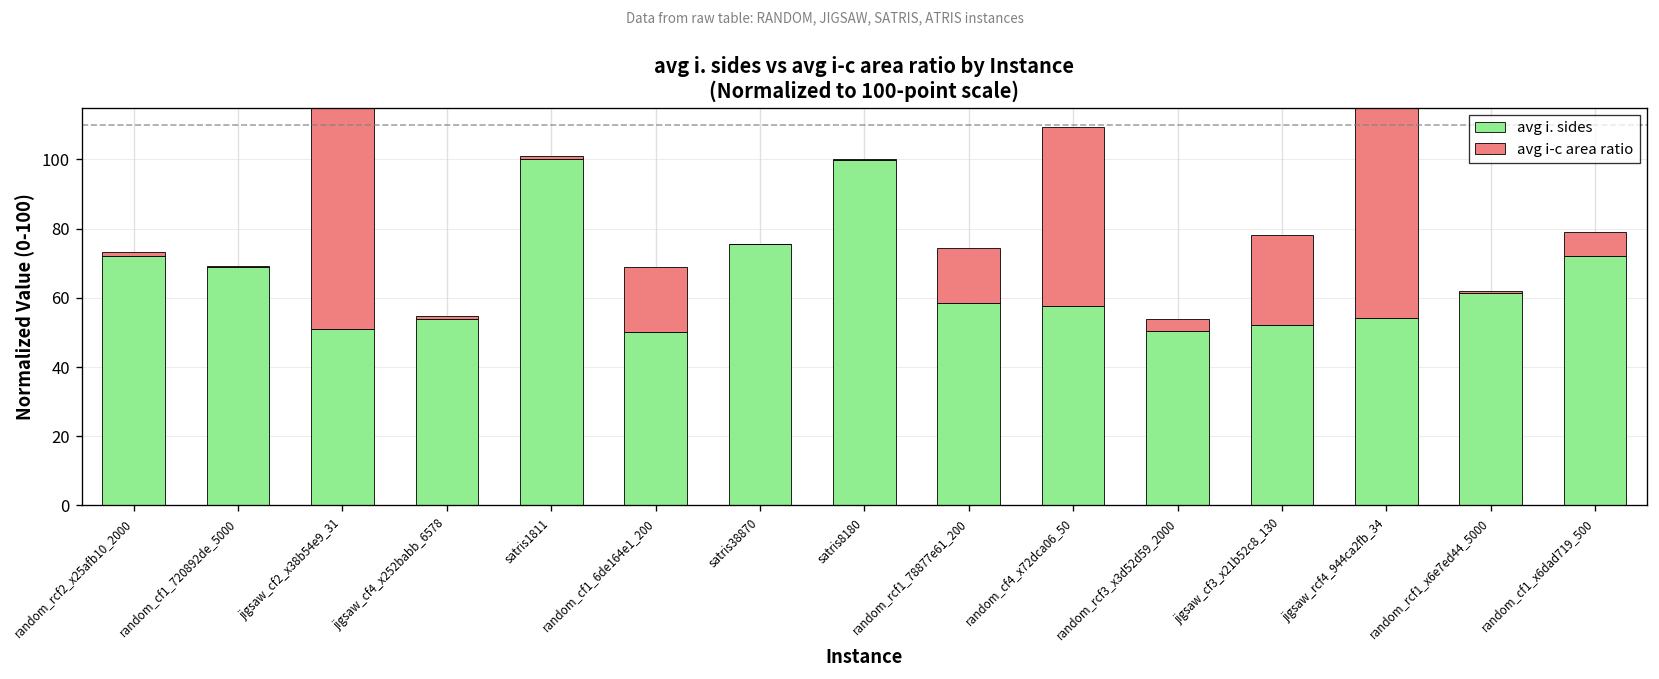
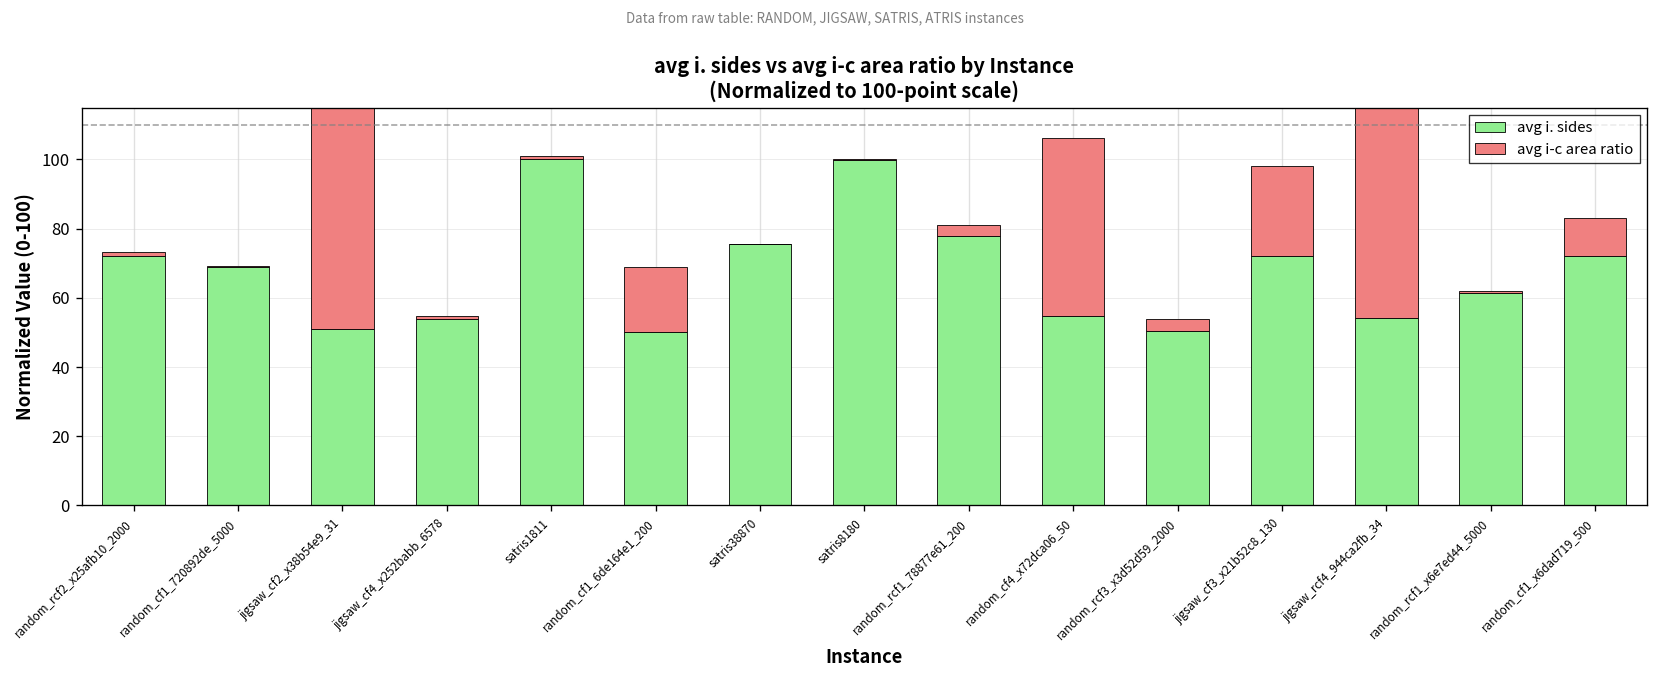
  {
    "avg i. sides": {
      "random_rcf2_x25afb10_2000": 72,
      "random_cf1_720892de_5000": 69,
      "jigsaw_cf2_x38b54e9_31": 51,
      "jigsaw_cf4_x252babb_6578": 54,
      "satris1811": 100,
      "random_cf1_6de164e1_200": 50,
      "satris38870": 75,
      "satris8180": 100,
-     "random_rcf1_78877e61_200": 59,
-     "random_cf4_x72dca06_50": 58,
+     "random_rcf1_78877e61_200": 78,
+     "random_cf4_x72dca06_50": 55,
      "random_rcf3_x3d52d59_2000": 50,
-     "jigsaw_cf3_x21b52c8_130": 52,
+     "jigsaw_cf3_x21b52c8_130": 72,
      "jigsaw_rcf4_944ca2fb_34": 54,
      "random_rcf1_x6e7ed44_5000": 61,
      "random_cf1_x6dad719_500": 72
    },
    "avg i-c area ratio": {
      "random_rcf2_x25afb10_2000": 1,
      "satris1811": 1,
      "random_cf1_6de164e1_200": 19,
-     "random_rcf1_78877e61_200": 16,
+     "random_rcf1_78877e61_200": 3,
      "random_cf4_x72dca06_50": 52,
      "random_rcf3_x3d52d59_2000": 4,
      "jigsaw_cf3_x21b52c8_130": 26,
-     "random_cf1_x6dad719_500": 7
+     "random_cf1_x6dad719_500": 11
    }
  }
